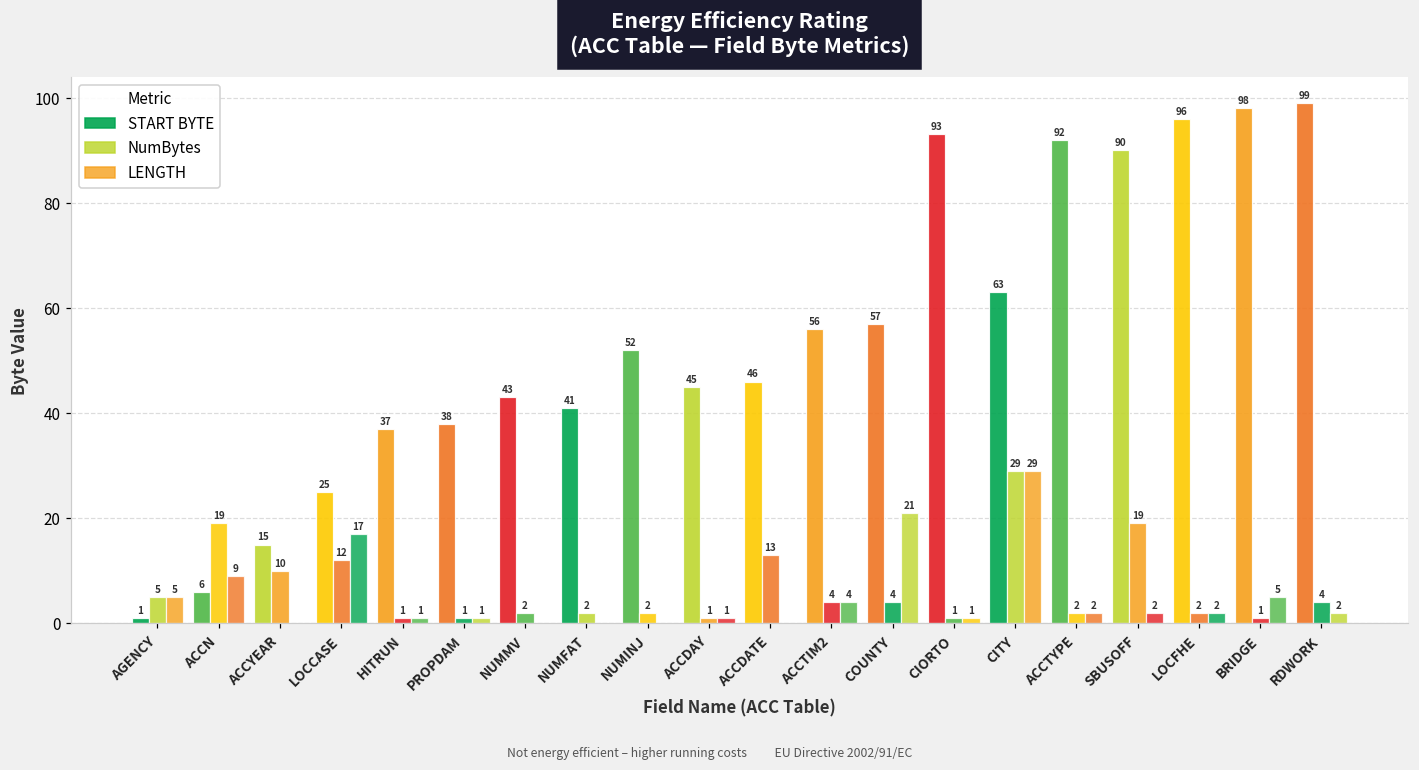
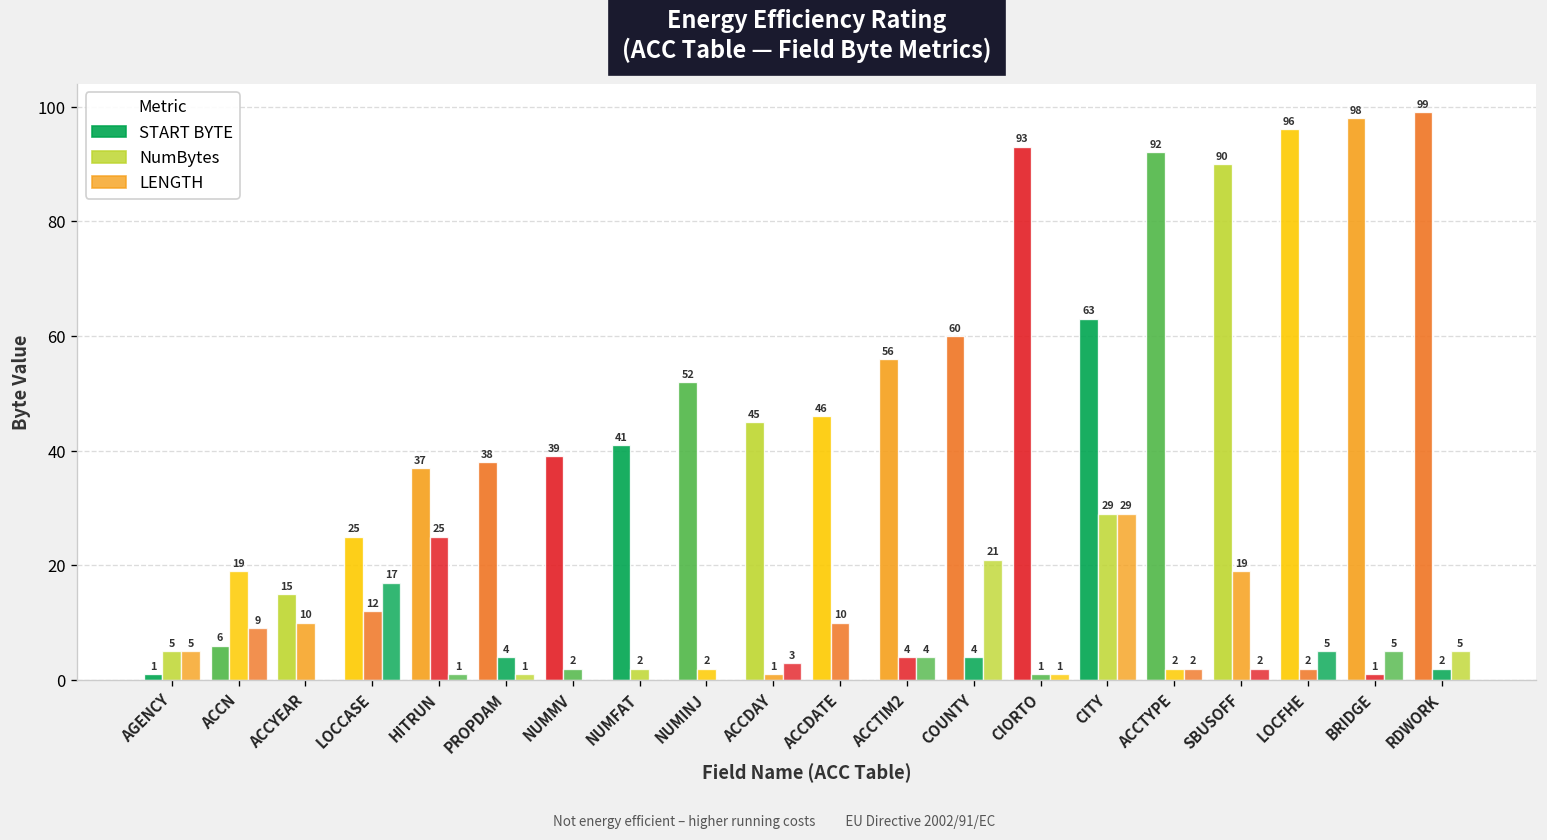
  {
    "START BYTE": {
      "AGENCY": 1,
      "ACCN": 6,
      "ACCYEAR": 15,
      "LOCCASE": 25,
      "HITRUN": 37,
      "PROPDAM": 38,
-     "NUMMV": 43,
+     "NUMMV": 39,
      "NUMFAT": 41,
      "NUMINJ": 52,
      "ACCDAY": 45,
      "ACCDATE": 46,
      "ACCTIM2": 56,
-     "COUNTY": 57,
+     "COUNTY": 60,
      "CIORTO": 93,
      "CITY": 63,
      "ACCTYPE": 92,
      "SBUSOFF": 90,
      "LOCFHE": 96,
      "BRIDGE": 98,
      "RDWORK": 99
    },
    "NumBytes": {
      "AGENCY": 5,
      "ACCN": 19,
      "ACCYEAR": 10,
      "LOCCASE": 12,
-     "HITRUN": 1,
-     "PROPDAM": 1,
+     "HITRUN": 25,
+     "PROPDAM": 4,
      "NUMMV": 2,
      "NUMFAT": 2,
      "NUMINJ": 2,
      "ACCDAY": 1,
-     "ACCDATE": 13,
+     "ACCDATE": 10,
      "ACCTIM2": 4,
      "COUNTY": 4,
      "CIORTO": 1,
      "CITY": 29,
      "ACCTYPE": 2,
      "SBUSOFF": 19,
      "LOCFHE": 2,
      "BRIDGE": 1,
-     "RDWORK": 4
+     "RDWORK": 2
    },
    "LENGTH": {
      "AGENCY": 5,
      "ACCN": 9,
      "LOCCASE": 17,
      "HITRUN": 1,
      "PROPDAM": 1,
-     "ACCDAY": 1,
+     "ACCDAY": 3,
      "ACCTIM2": 4,
      "COUNTY": 21,
      "CIORTO": 1,
      "CITY": 29,
      "ACCTYPE": 2,
      "SBUSOFF": 2,
-     "LOCFHE": 2,
+     "LOCFHE": 5,
      "BRIDGE": 5,
-     "RDWORK": 2
+     "RDWORK": 5
    }
  }
